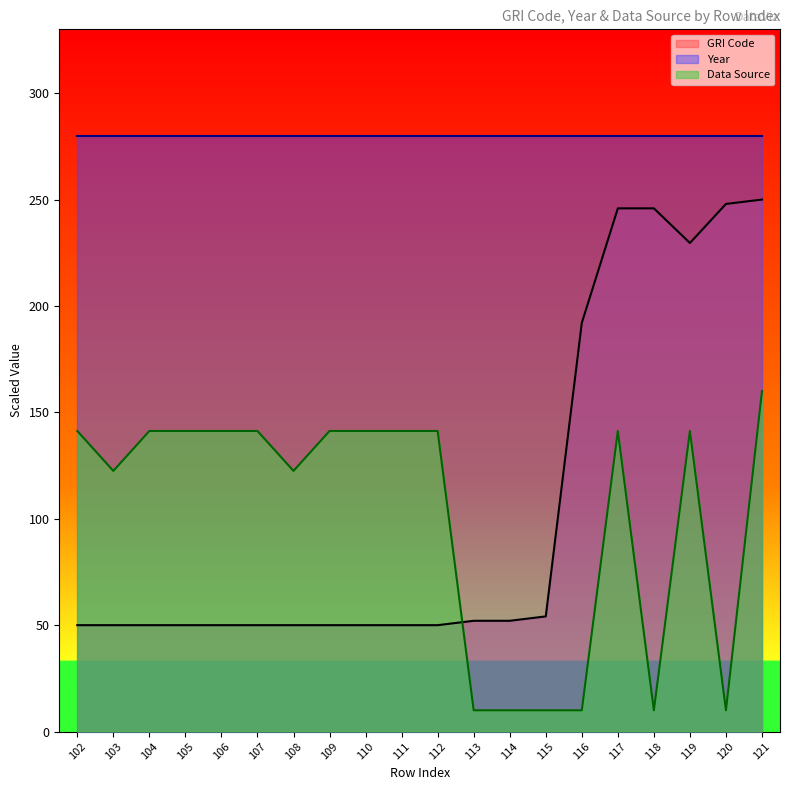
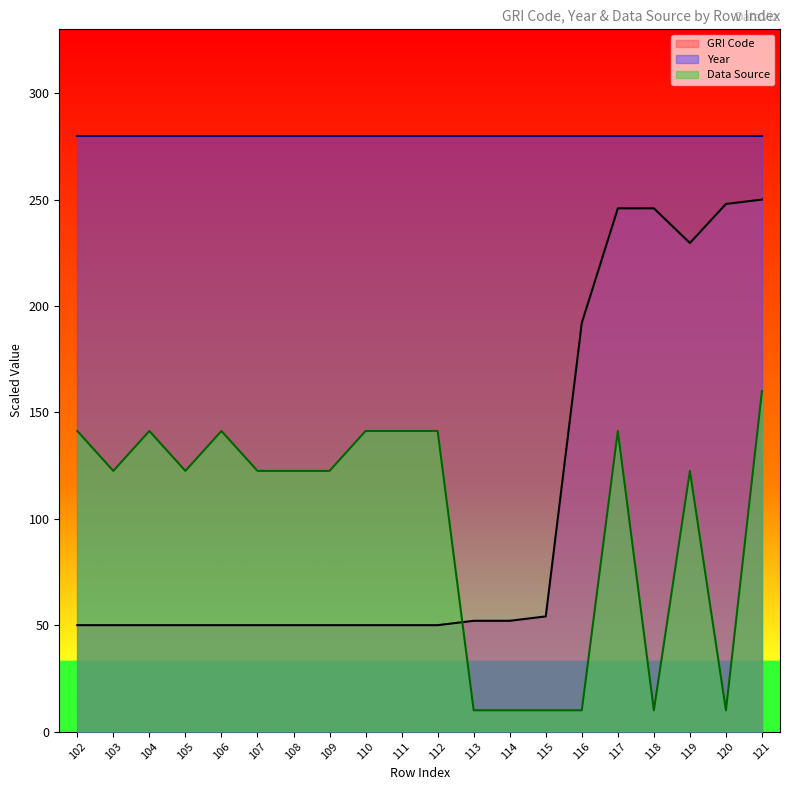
  {
    "GRI Code": {
      "102": 50,
      "103": 50,
      "104": 50,
      "105": 50,
      "106": 50,
      "107": 50,
      "108": 50,
      "109": 50,
      "110": 50,
      "111": 50,
      "112": 50,
      "113": 52,
      "114": 52,
      "115": 54,
      "116": 192,
      "117": 246,
      "118": 246,
      "119": 230,
      "120": 248,
      "121": 250
    },
    "Year": {
      "102": 280,
      "103": 280,
      "104": 280,
      "105": 280,
      "106": 280,
      "107": 280,
      "108": 280,
      "109": 280,
      "110": 280,
      "111": 280,
      "112": 280,
      "113": 280,
      "114": 280,
      "115": 280,
      "116": 280,
      "117": 280,
      "118": 280,
      "119": 280,
      "120": 280,
      "121": 280
    },
    "Data Source": {
      "102": 141,
      "103": 123,
      "104": 141,
-     "105": 141,
+     "105": 123,
      "106": 141,
-     "107": 141,
+     "107": 123,
      "108": 123,
-     "109": 141,
+     "109": 123,
      "110": 141,
      "111": 141,
      "112": 141,
      "113": 10,
      "114": 10,
      "115": 10,
      "116": 10,
      "117": 141,
      "118": 10,
-     "119": 141,
+     "119": 123,
      "120": 10,
      "121": 160
    }
  }
